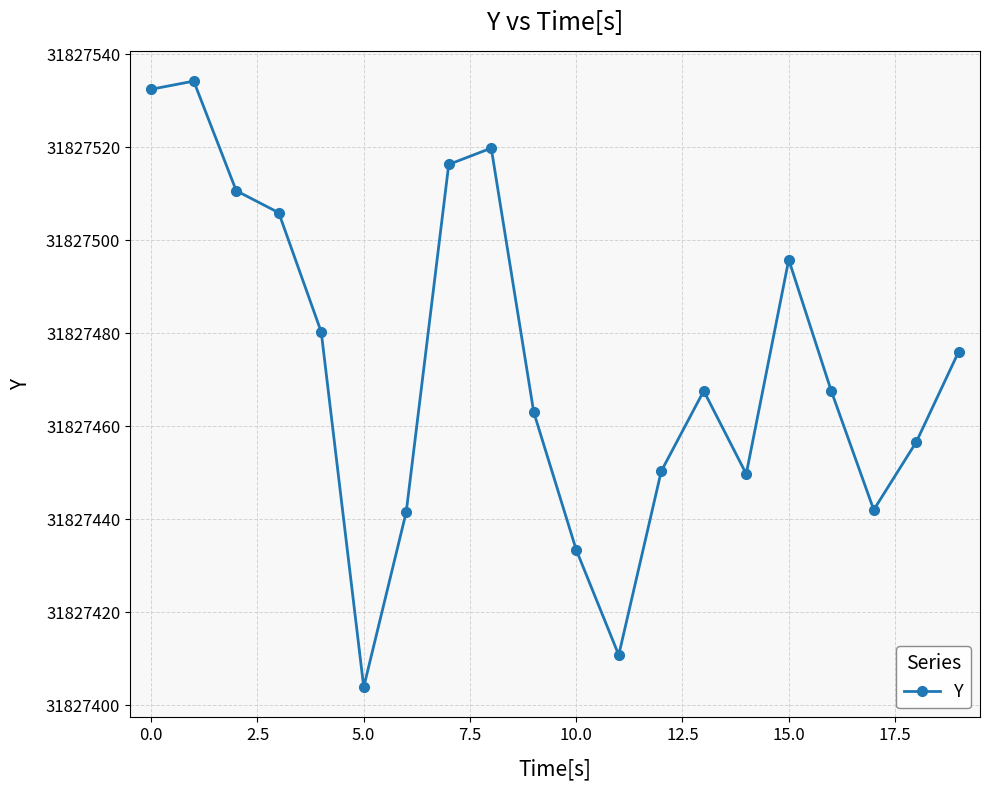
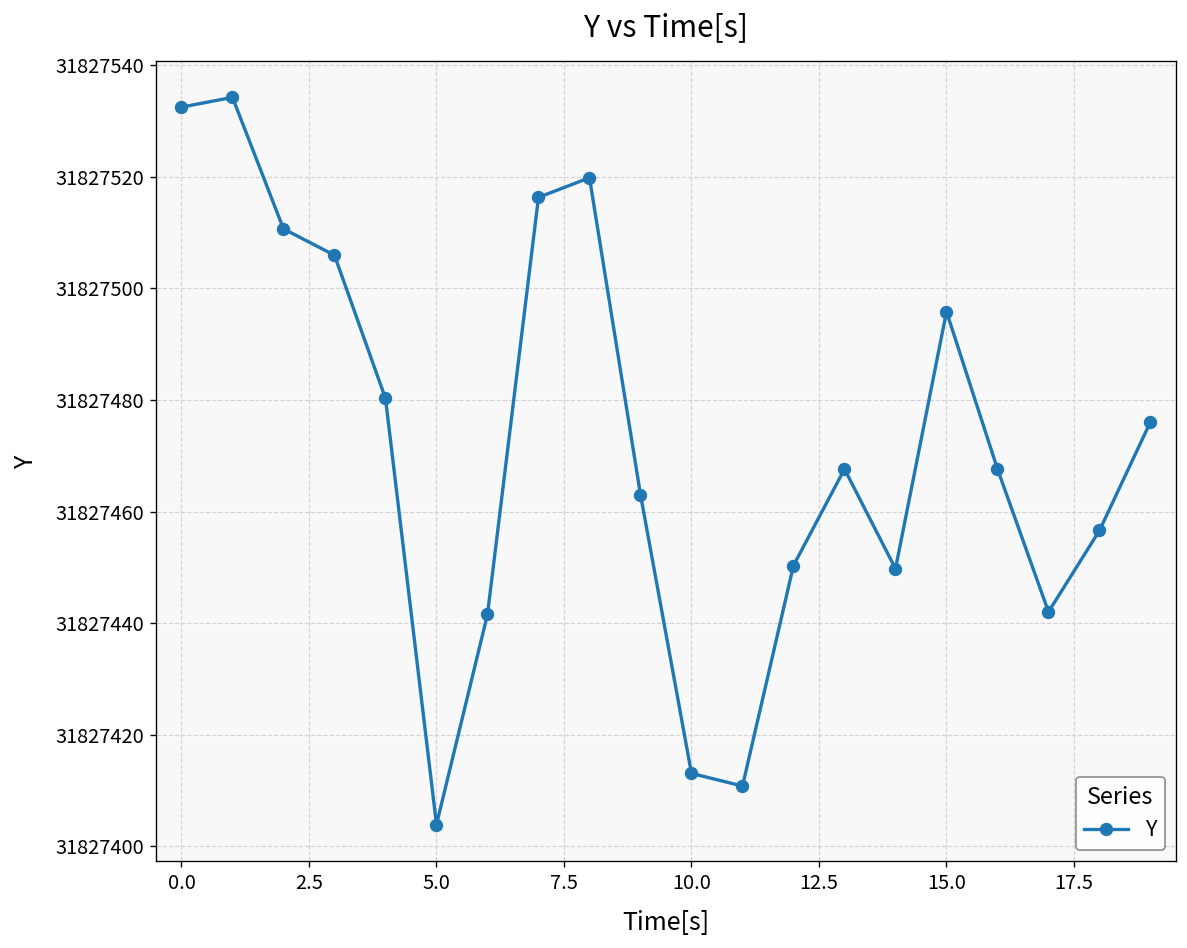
  {
    "0.0": 31827532,
    "5.0": 31827404,
-   "10.0": 31827433,
+   "10.0": 31827413,
    "15.0": 31827496
  }
